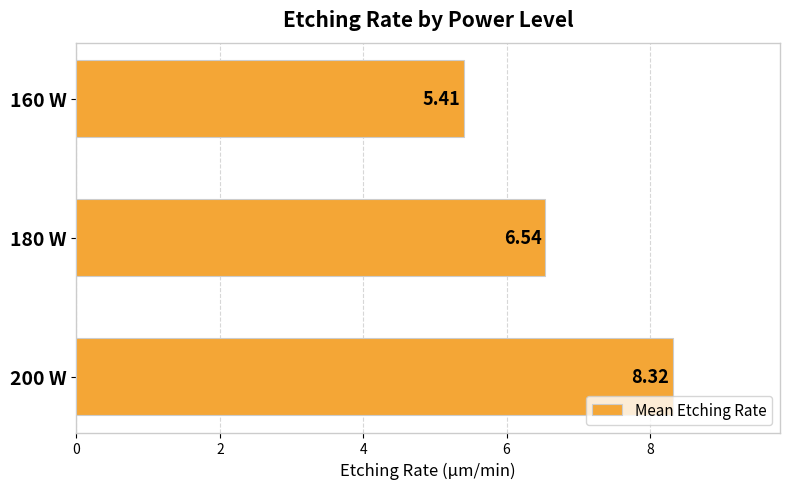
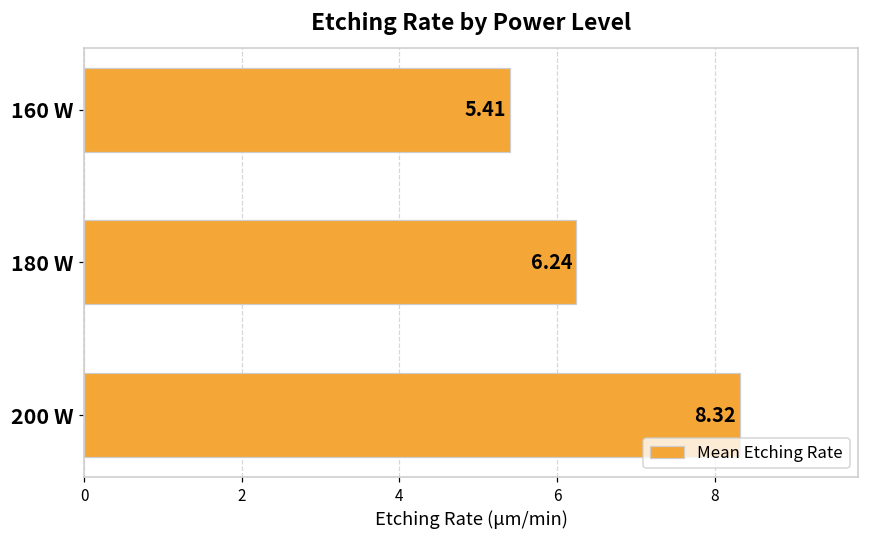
  {
    "160 W": 5.41,
-   "180 W": 6.54,
+   "180 W": 6.24,
    "200 W": 8.32
  }
